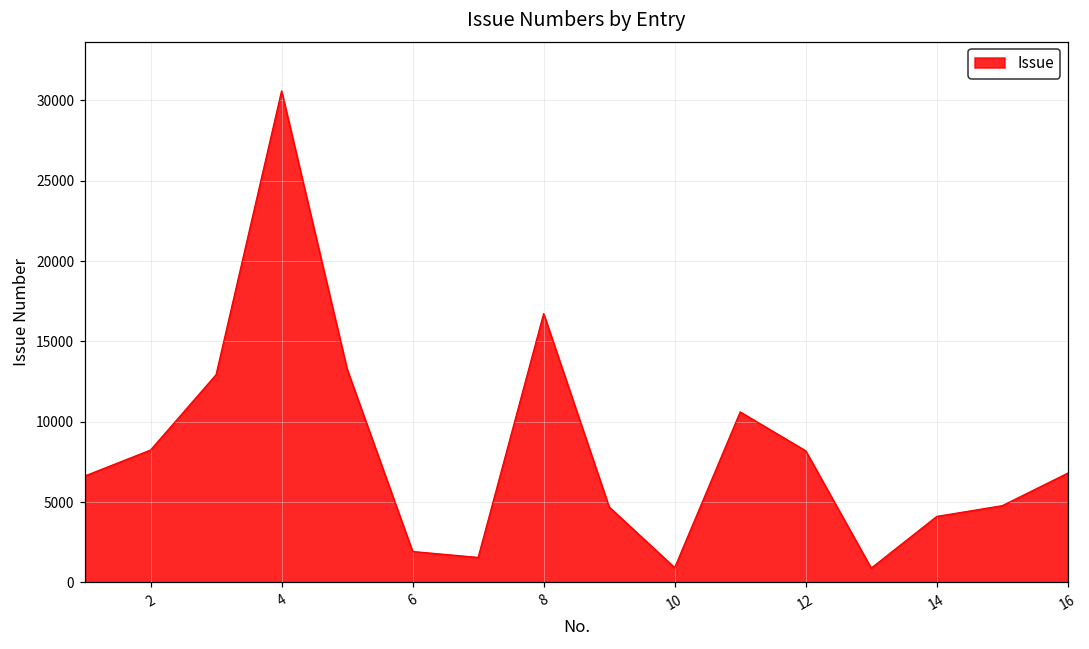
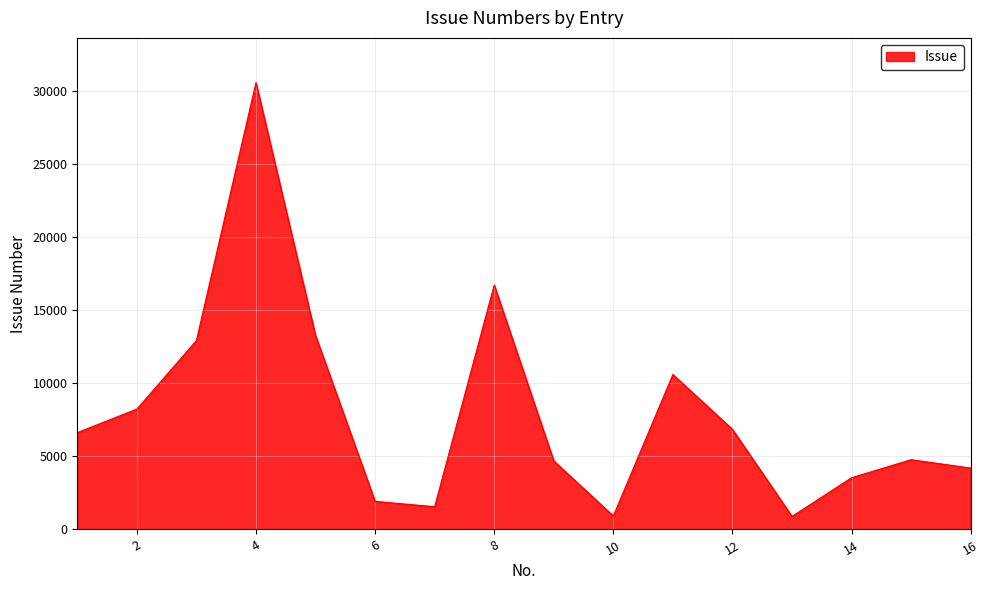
  {
    "2": 8200,
    "4": 30600,
    "6": 1900,
    "8": 16700,
    "10": 900,
-   "12": 8200,
-   "14": 4100,
-   "16": 6800
+   "12": 6900,
+   "14": 3500,
+   "16": 4200
  }
